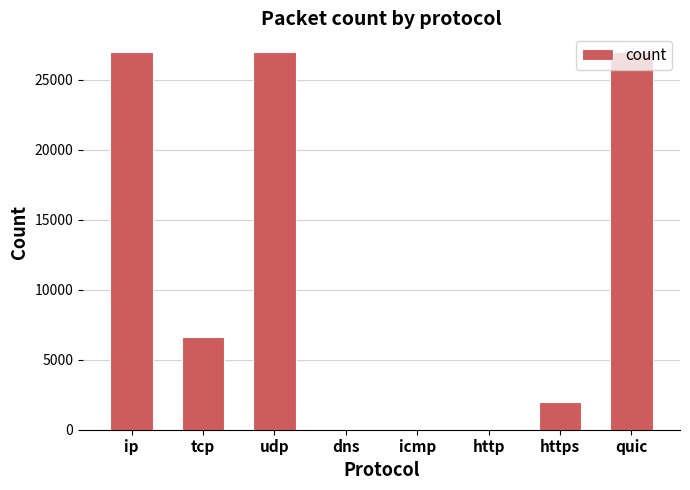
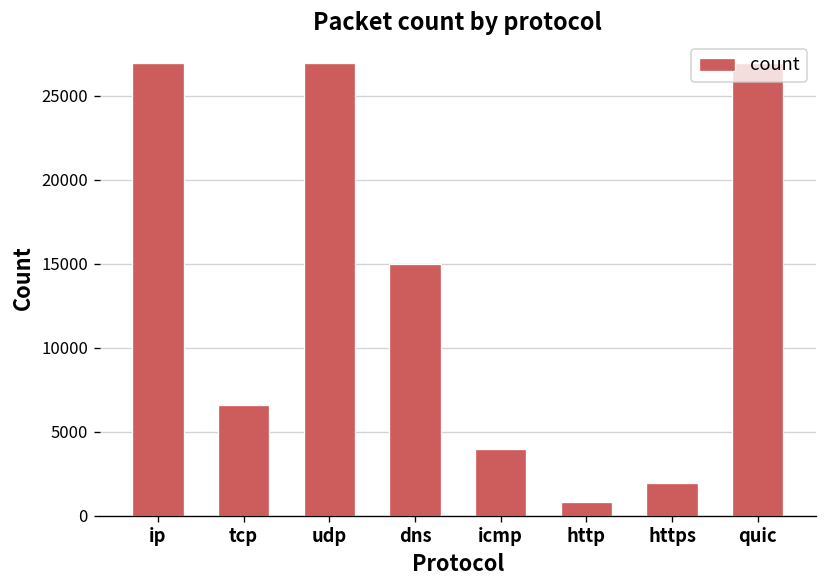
  {
    "ip": 27000,
    "tcp": 6600,
    "udp": 26900,
-   "dns": 0,
-   "icmp": 0,
-   "http": 0,
+   "dns": 15000,
+   "icmp": 4000,
+   "http": 800,
    "https": 2000
  }
